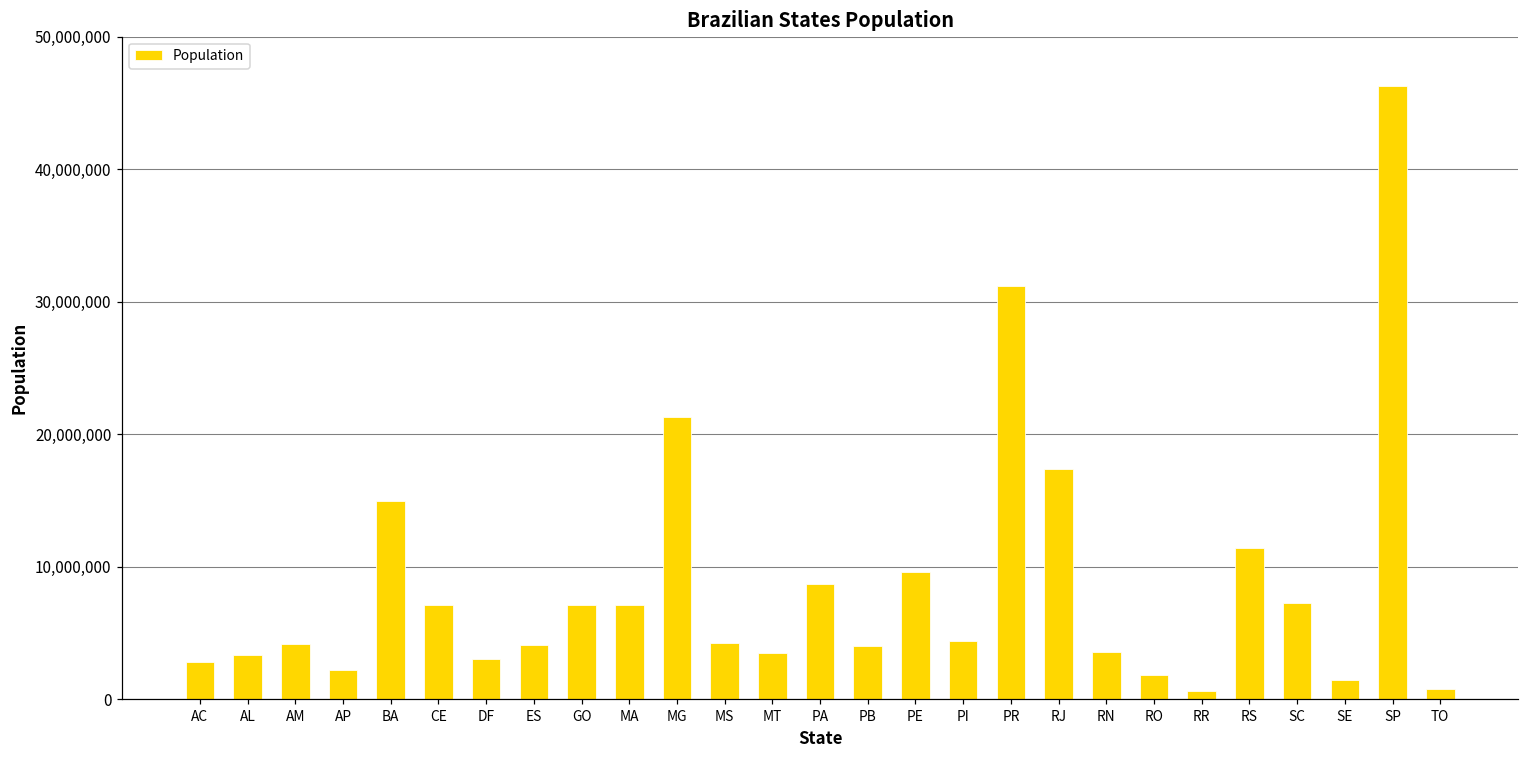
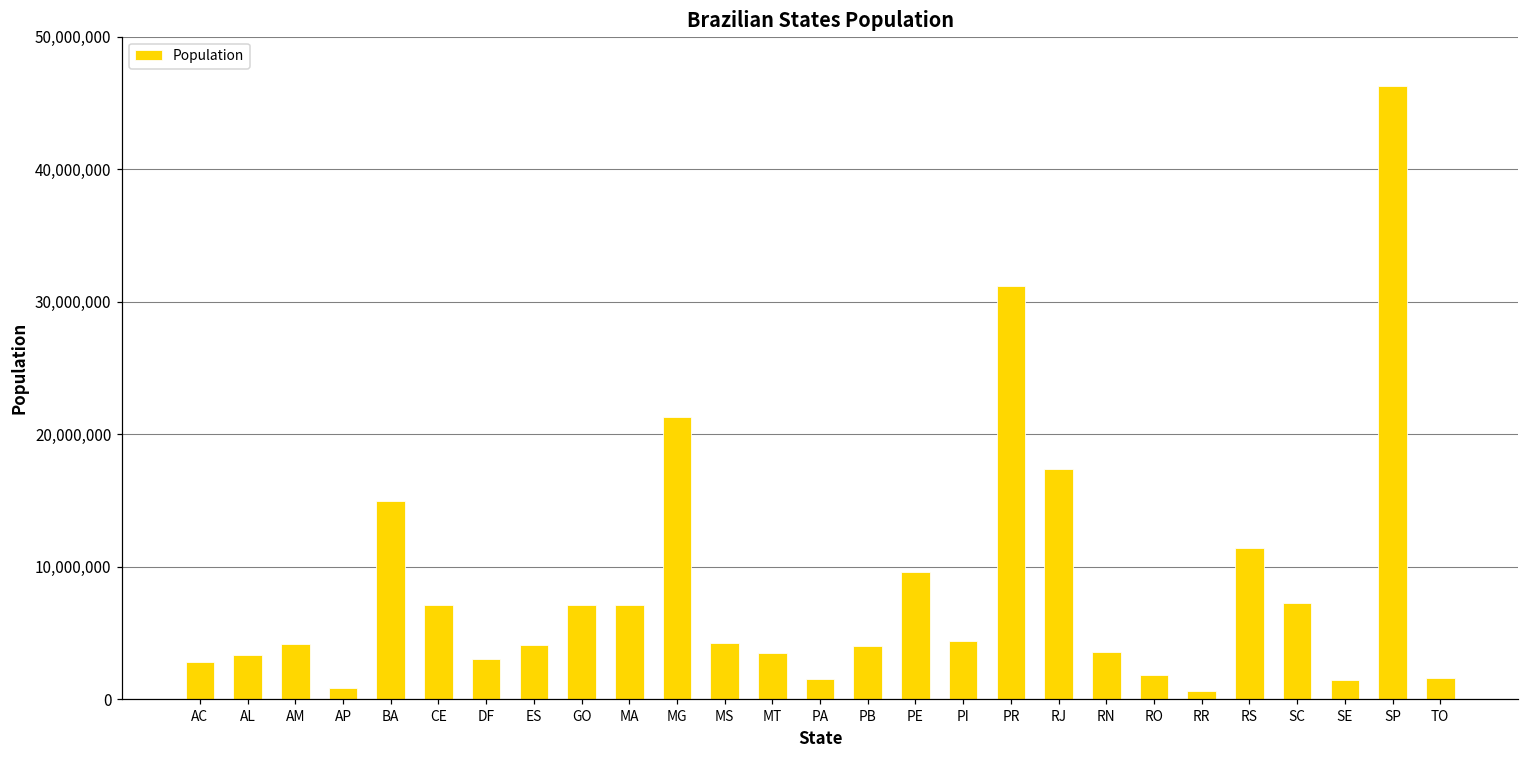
  {
    "AC": "2,800,000",
    "AL": "3,400,000",
    "AM": "4,200,000",
-   "AP": "2,200,000",
+   "AP": "900,000",
    "BA": "14,900,000",
    "CE": "7,100,000",
    "DF": "3,100,000",
    "ES": "4,100,000",
    "GO": "7,100,000",
    "MA": "7,100,000",
    "MG": "21,300,000",
    "MS": "4,300,000",
    "MT": "3,500,000",
-   "PA": "8,700,000",
+   "PA": "1,500,000",
    "PB": "4,000,000",
    "PE": "9,600,000",
    "PI": "4,400,000",
    "PR": "31,200,000",
    "RJ": "17,400,000",
    "RN": "3,500,000",
    "RO": "1,800,000",
    "RR": "600,000",
    "RS": "11,400,000",
    "SC": "7,300,000",
    "SE": "1,400,000",
    "SP": "46,300,000",
-   "TO": "800,000"
+   "TO": "1,600,000"
  }
